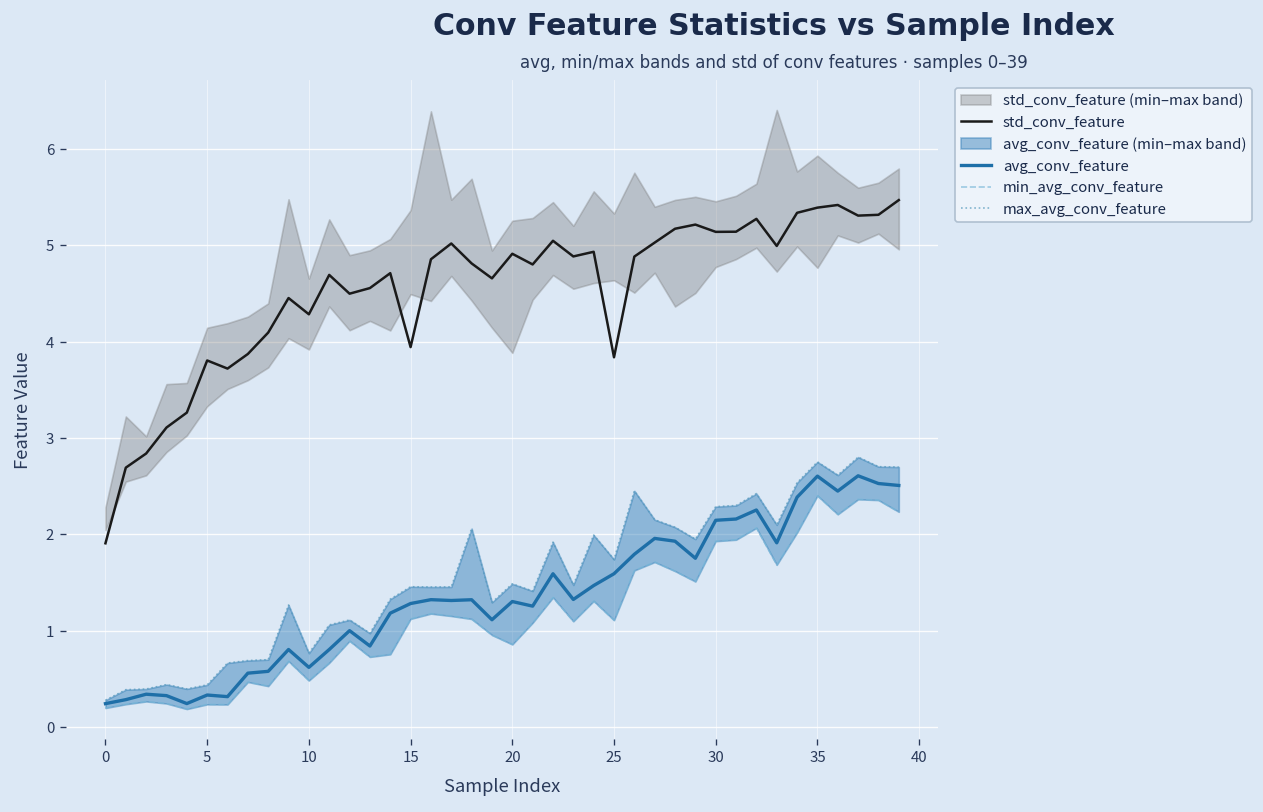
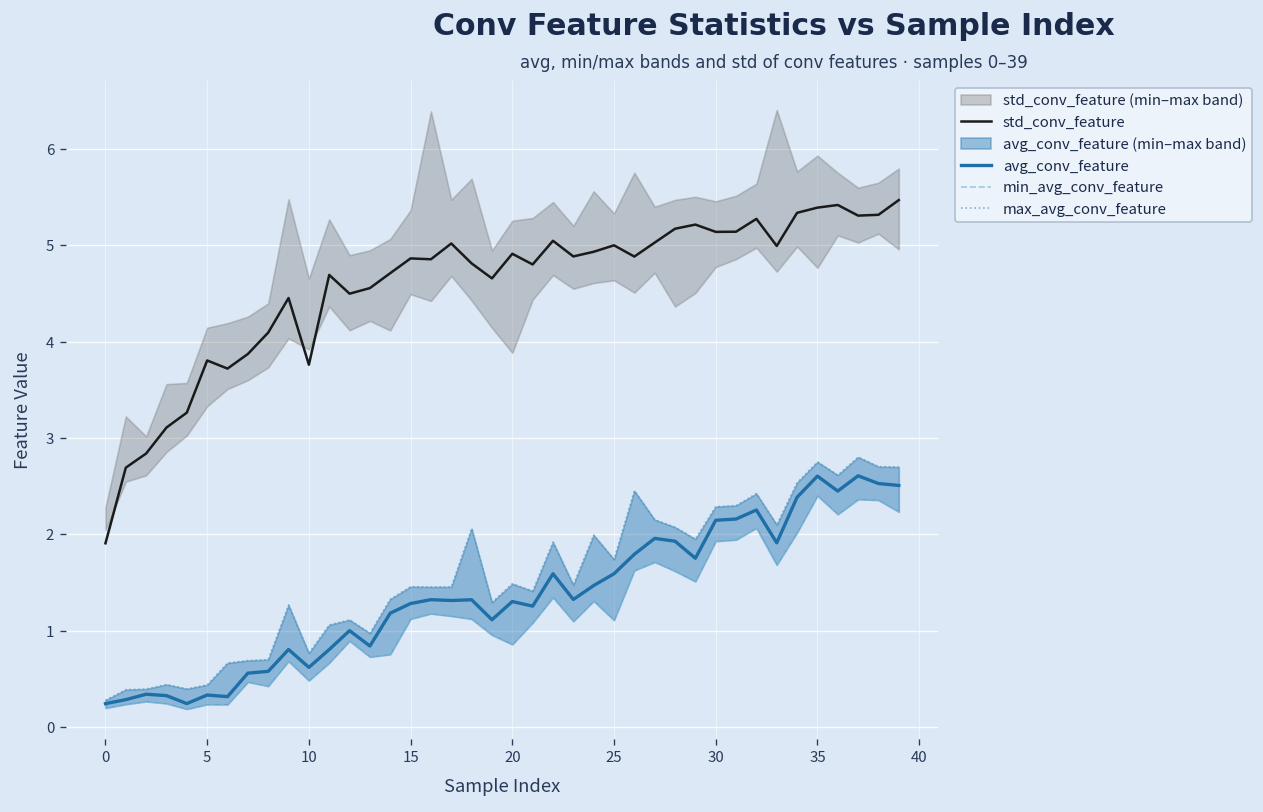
  {
    "std_conv_feature": {
      "0": 1.9,
      "5": 3.8,
-     "10": 4.3,
-     "15": 3.9,
+     "10": 3.8,
+     "15": 4.9,
      "20": 4.9,
-     "25": 3.8,
+     "25": 5.0,
      "30": 5.1,
      "35": 5.4
    }
  }
